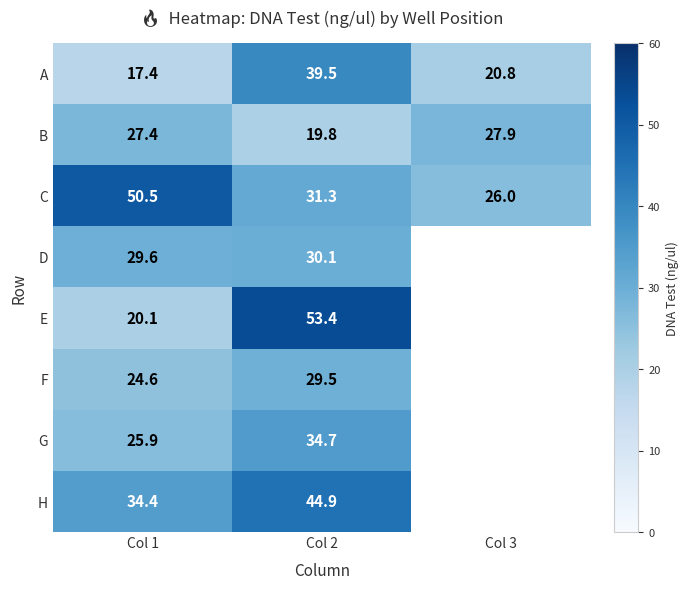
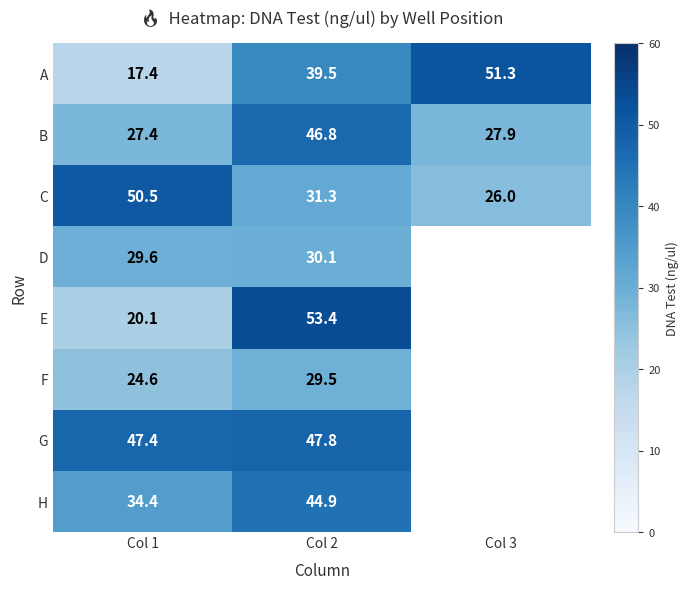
  {
    "A": {
      "Col 1": 17.4,
      "Col 2": 39.5,
-     "Col 3": 20.8
+     "Col 3": 51.3
    },
    "B": {
      "Col 1": 27.4,
-     "Col 2": 19.8,
+     "Col 2": 46.8,
      "Col 3": 27.9
    },
    "C": {
      "Col 1": 50.5,
      "Col 2": 31.3,
      "Col 3": 26.0
    },
    "D": {
      "Col 1": 29.6,
      "Col 2": 30.1
    },
    "E": {
      "Col 1": 20.1,
      "Col 2": 53.4
    },
    "F": {
      "Col 1": 24.6,
      "Col 2": 29.5
    },
    "G": {
-     "Col 1": 25.9,
-     "Col 2": 34.7
+     "Col 1": 47.4,
+     "Col 2": 47.8
    },
    "H": {
      "Col 1": 34.4,
      "Col 2": 44.9
    }
  }
